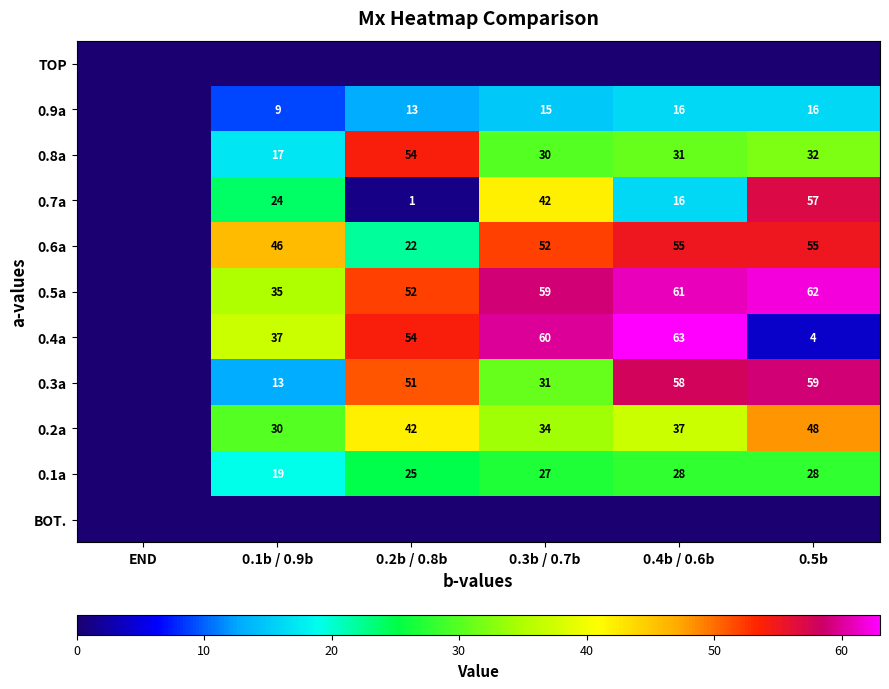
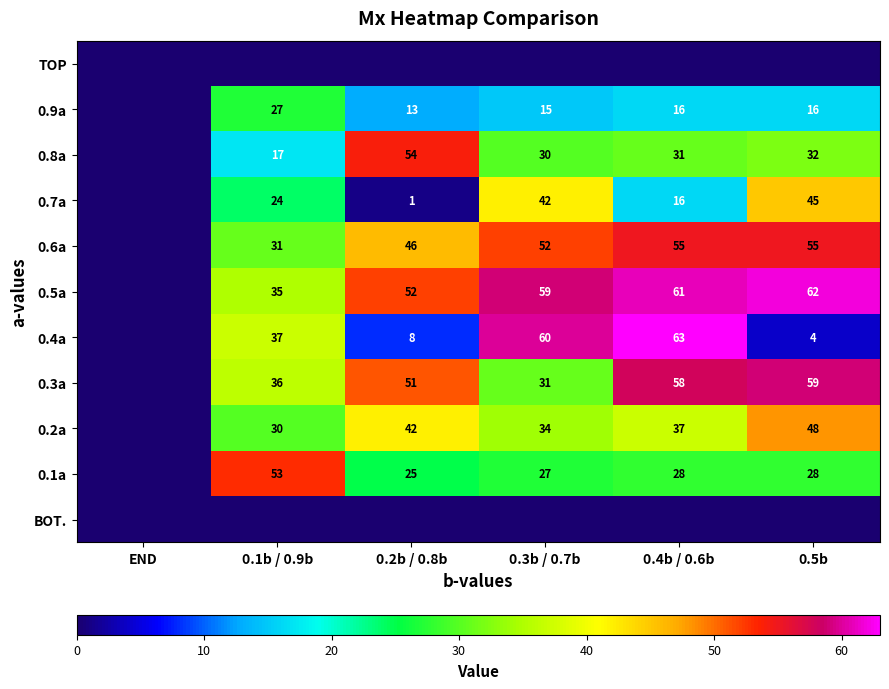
  {
    "0.9a": {
-     "0.1b / 0.9b": 9,
+     "0.1b / 0.9b": 27,
      "0.2b / 0.8b": 13,
      "0.3b / 0.7b": 15,
      "0.4b / 0.6b": 16,
      "0.5b": 16
    },
    "0.8a": {
      "0.1b / 0.9b": 17,
      "0.2b / 0.8b": 54,
      "0.3b / 0.7b": 30,
      "0.4b / 0.6b": 31,
      "0.5b": 32
    },
    "0.7a": {
      "0.1b / 0.9b": 24,
      "0.2b / 0.8b": 1,
      "0.3b / 0.7b": 42,
      "0.4b / 0.6b": 16,
-     "0.5b": 57
+     "0.5b": 45
    },
    "0.6a": {
-     "0.1b / 0.9b": 46,
-     "0.2b / 0.8b": 22,
+     "0.1b / 0.9b": 31,
+     "0.2b / 0.8b": 46,
      "0.3b / 0.7b": 52,
      "0.4b / 0.6b": 55,
      "0.5b": 55
    },
    "0.5a": {
      "0.1b / 0.9b": 35,
      "0.2b / 0.8b": 52,
      "0.3b / 0.7b": 59,
      "0.4b / 0.6b": 61,
      "0.5b": 62
    },
    "0.4a": {
      "0.1b / 0.9b": 37,
-     "0.2b / 0.8b": 54,
+     "0.2b / 0.8b": 8,
      "0.3b / 0.7b": 60,
      "0.4b / 0.6b": 63,
      "0.5b": 4
    },
    "0.3a": {
-     "0.1b / 0.9b": 13,
+     "0.1b / 0.9b": 36,
      "0.2b / 0.8b": 51,
      "0.3b / 0.7b": 31,
      "0.4b / 0.6b": 58,
      "0.5b": 59
    },
    "0.2a": {
      "0.1b / 0.9b": 30,
      "0.2b / 0.8b": 42,
      "0.3b / 0.7b": 34,
      "0.4b / 0.6b": 37,
      "0.5b": 48
    },
    "0.1a": {
-     "0.1b / 0.9b": 19,
+     "0.1b / 0.9b": 53,
      "0.2b / 0.8b": 25,
      "0.3b / 0.7b": 27,
      "0.4b / 0.6b": 28,
      "0.5b": 28
    }
  }
